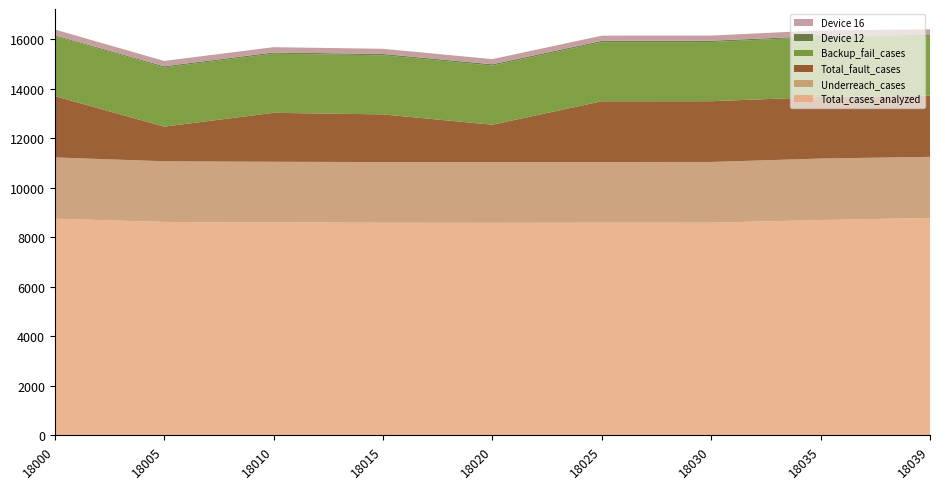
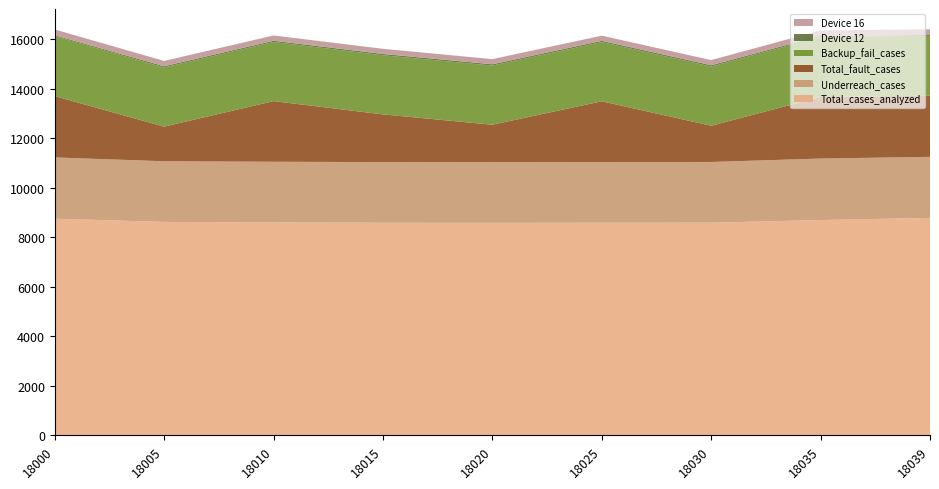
  {
    "Total_fault_cases": {
      "18000": 2500,
      "18005": 1400,
-     "18010": 2000,
+     "18010": 2500,
      "18015": 1900,
      "18020": 1500,
      "18025": 2500,
-     "18030": 2500,
+     "18030": 1500,
      "18039": 2500
    }
  }
